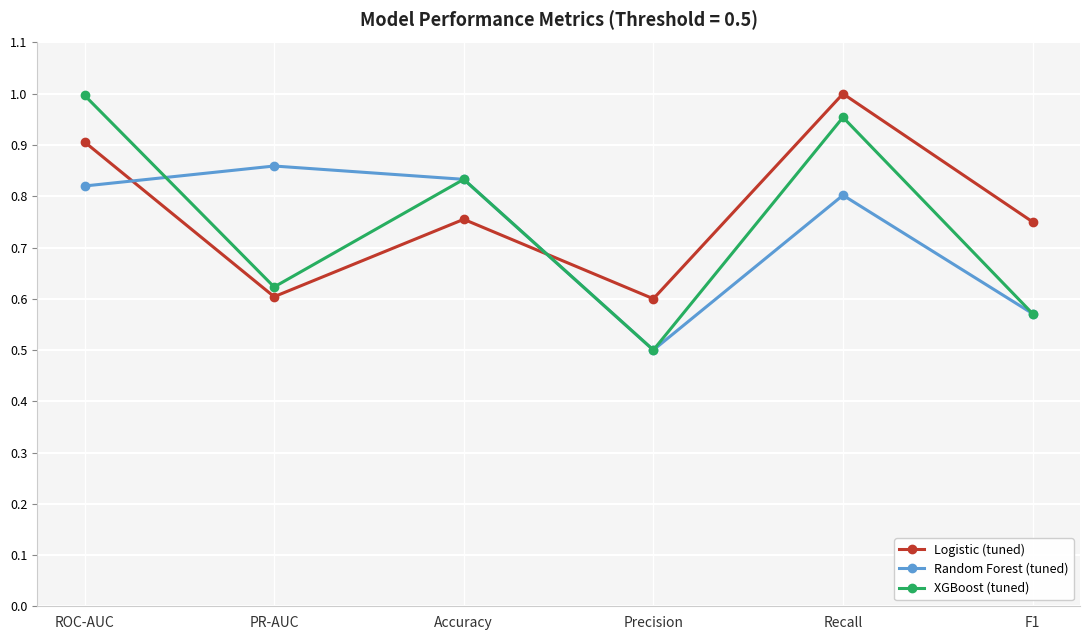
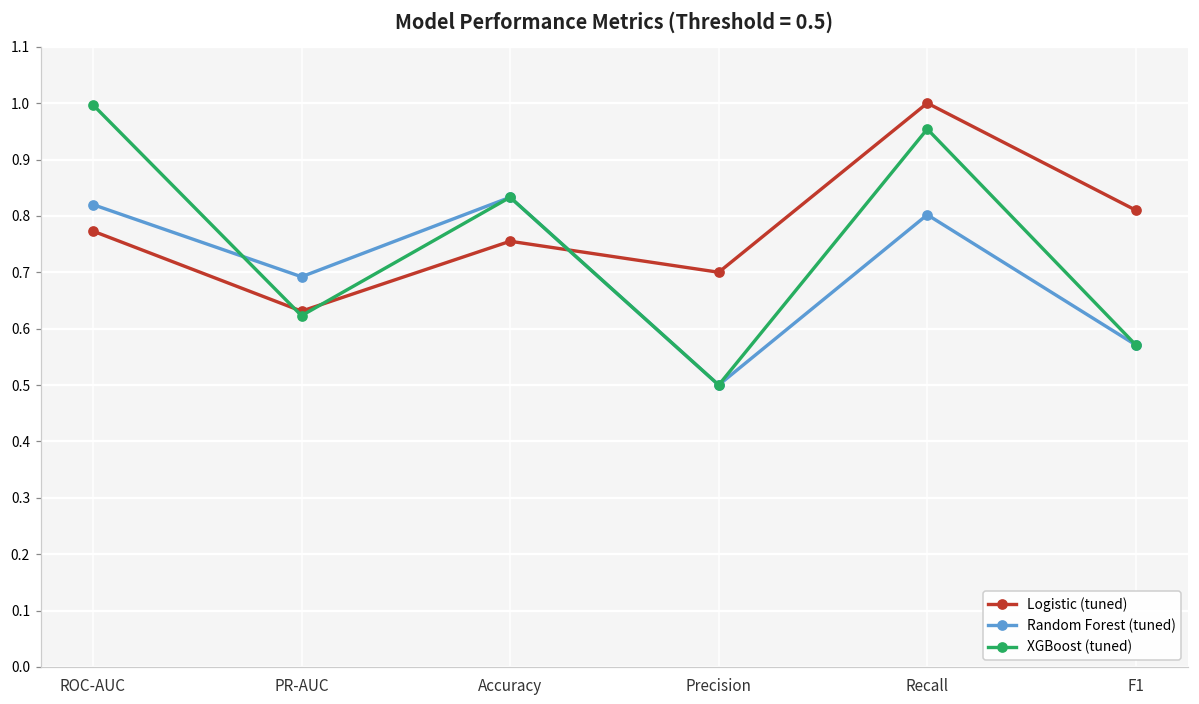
  {
    "Logistic (tuned)": {
-     "ROC-AUC": 0.91,
-     "PR-AUC": 0.60,
+     "ROC-AUC": 0.77,
+     "PR-AUC": 0.63,
      "Accuracy": 0.76,
-     "Precision": 0.6,
+     "Precision": 0.7,
      "Recall": 1.00,
-     "F1": 0.75
+     "F1": 0.81
    },
    "Random Forest (tuned)": {
      "ROC-AUC": 0.82,
-     "PR-AUC": 0.86,
+     "PR-AUC": 0.69,
      "Recall": 0.80
    },
    "XGBoost (tuned)": {
      "ROC-AUC": 1.00,
      "PR-AUC": 0.62,
      "Recall": 0.95
    }
  }
